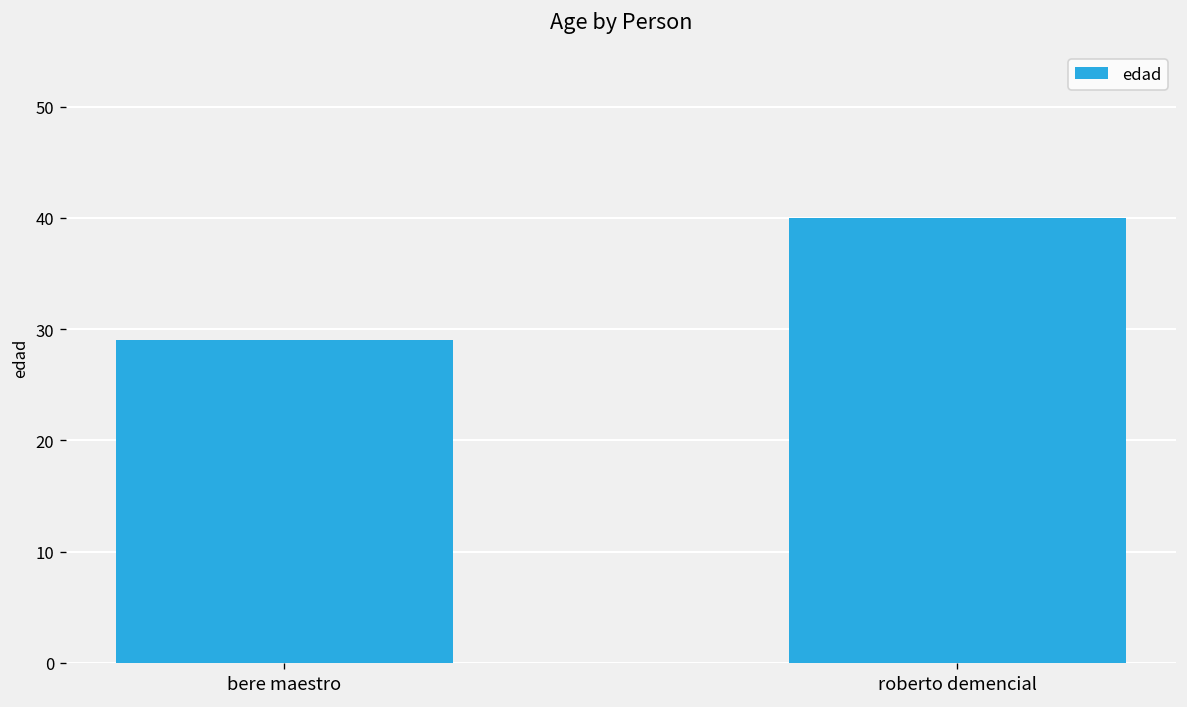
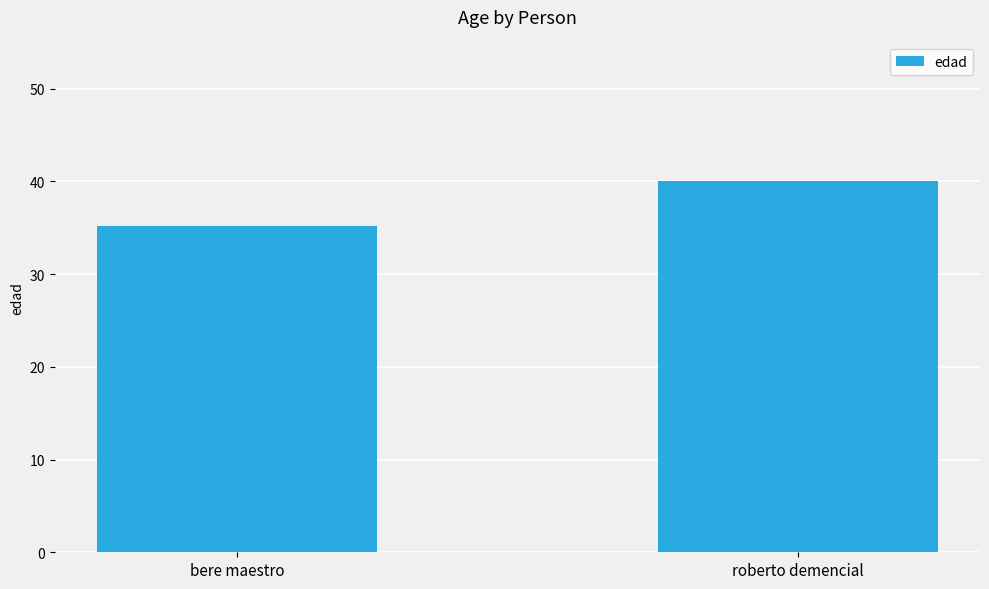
  {
-   "bere maestro": 29,
+   "bere maestro": 35,
    "roberto demencial": 40
  }
